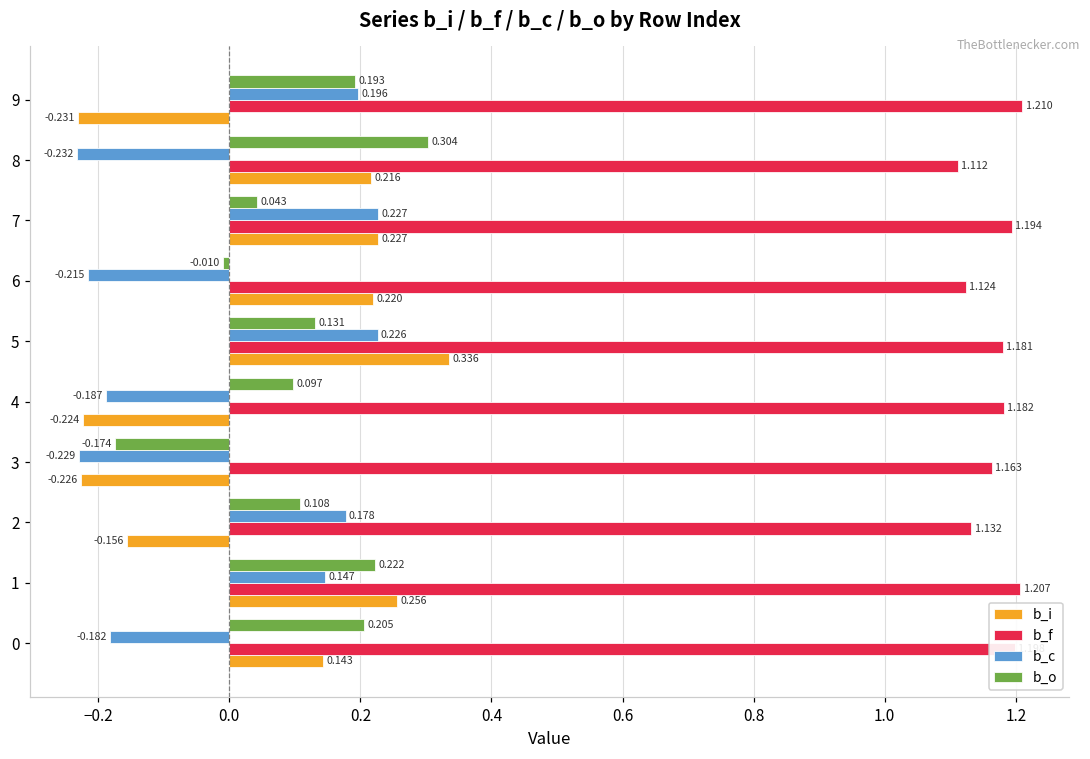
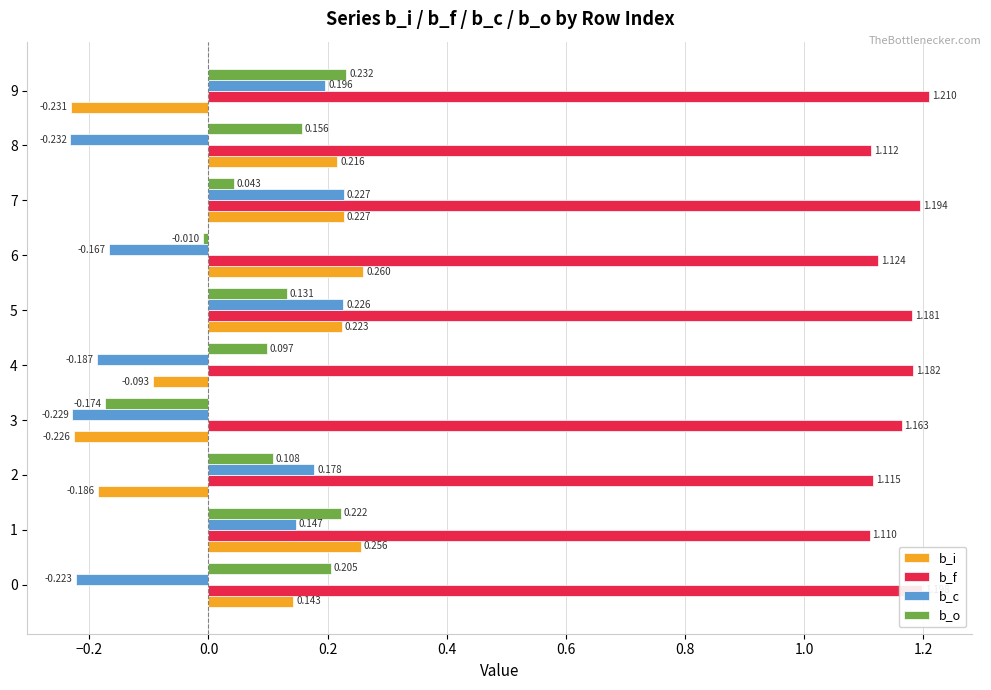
  {
    "b_i": {
      "9": -0.231,
      "8": 0.216,
      "7": 0.227,
-     "6": 0.220,
-     "5": 0.336,
-     "4": -0.224,
+     "6": 0.260,
+     "5": 0.223,
+     "4": -0.093,
      "3": -0.226,
-     "2": -0.156,
+     "2": -0.186,
      "1": 0.256,
      "0": 0.143
    },
    "b_f": {
      "9": 1.210,
      "8": 1.112,
      "7": 1.194,
      "6": 1.124,
      "5": 1.181,
      "4": 1.182,
      "3": 1.163,
-     "2": 1.132,
-     "1": 1.207
+     "2": 1.115,
+     "1": 1.110
    },
    "b_c": {
      "9": 0.196,
      "8": -0.232,
      "7": 0.227,
-     "6": -0.215,
+     "6": -0.167,
      "5": 0.226,
      "4": -0.187,
      "3": -0.229,
      "2": 0.178,
      "1": 0.147,
-     "0": -0.182
+     "0": -0.223
    },
    "b_o": {
-     "9": 0.193,
-     "8": 0.304,
+     "9": 0.232,
+     "8": 0.156,
      "7": 0.043,
      "6": -0.010,
      "5": 0.131,
      "4": 0.097,
      "3": -0.174,
      "2": 0.108,
      "1": 0.222,
      "0": 0.205
    }
  }
